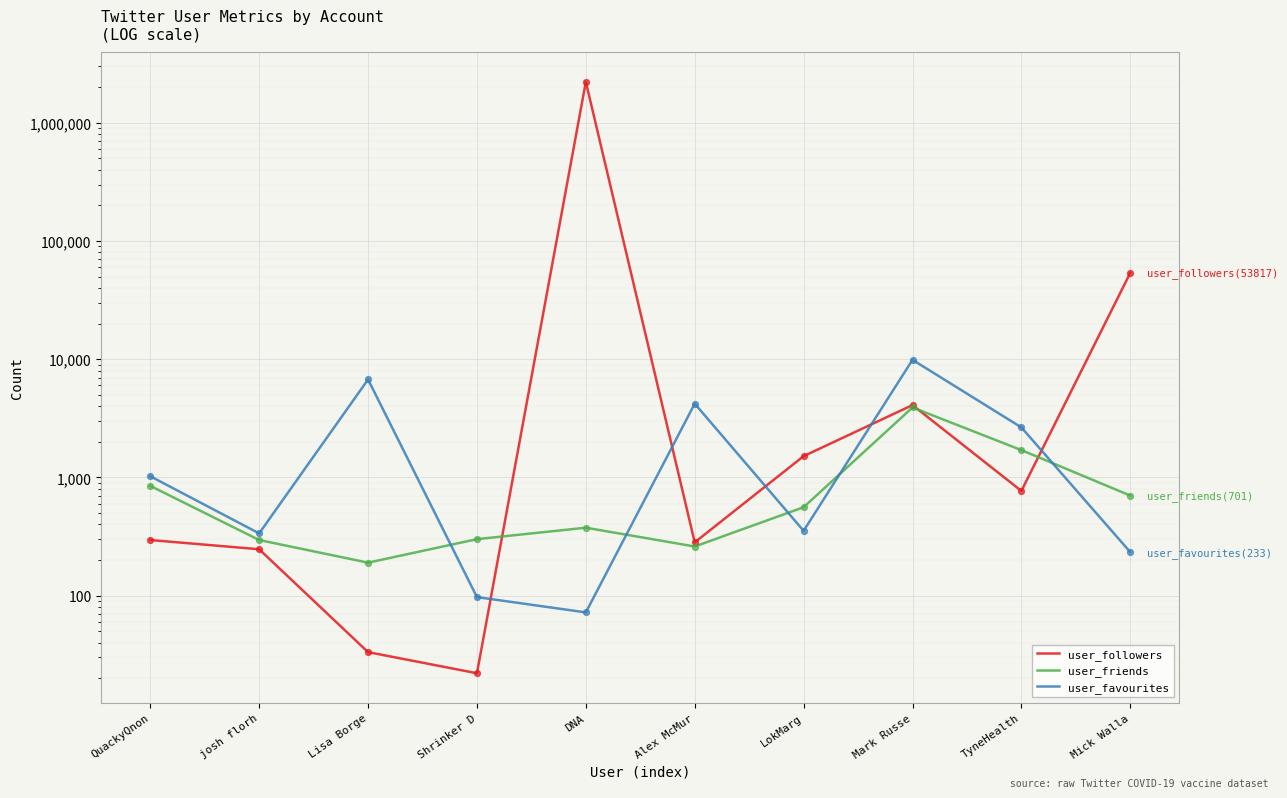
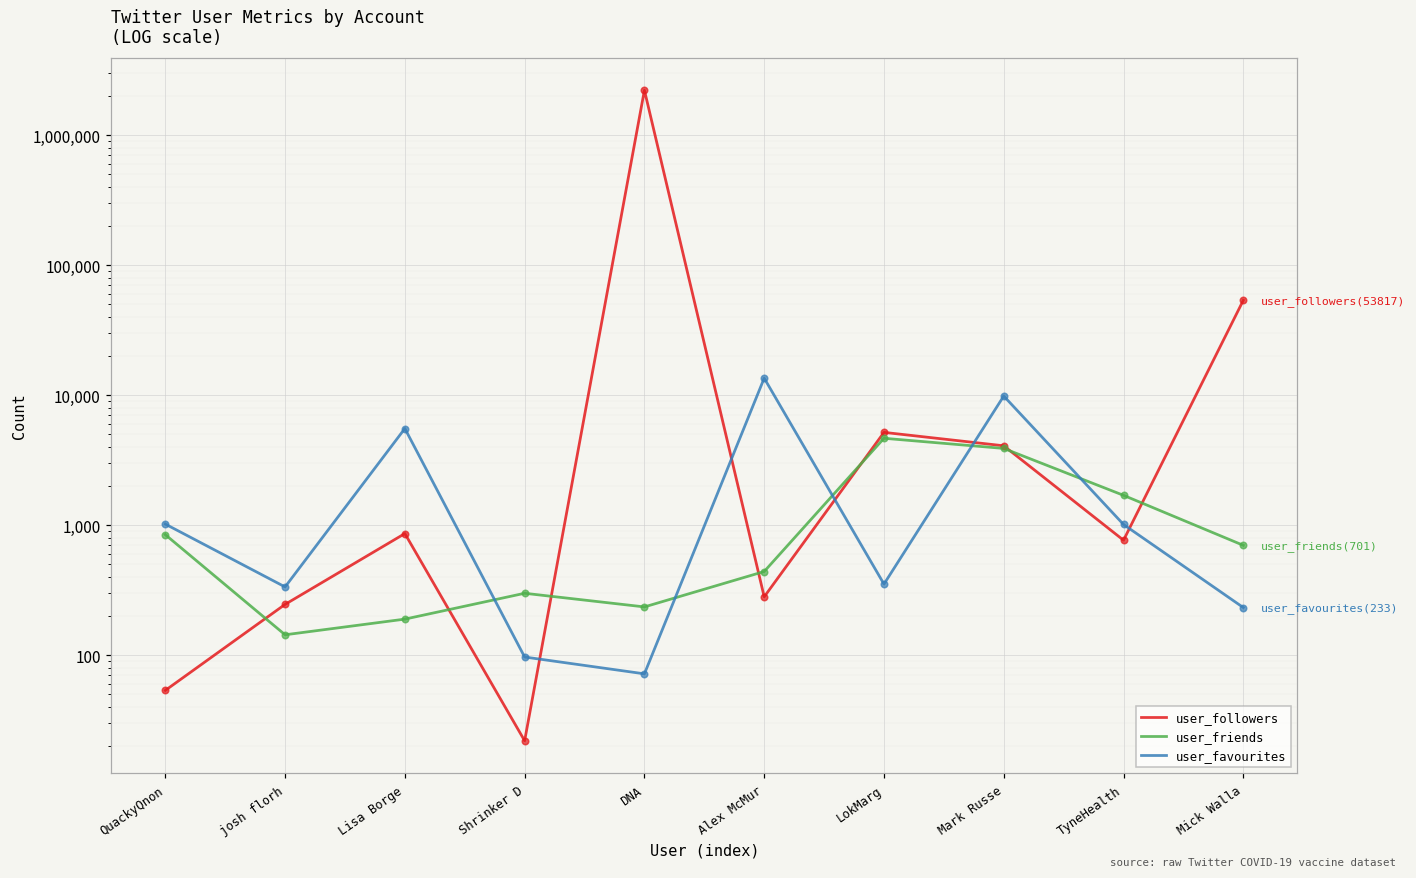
  {
    "user_followers": {
-     "QuackyQnon": "300",
+     "QuackyQnon": "50",
      "josh florh": "250",
-     "Lisa Borge": "33",
+     "Lisa Borge": "900",
      "Shrinker D": "22",
      "DNA": "2,200,000",
      "Alex McMur": "280",
-     "LokMarg": "1,500",
+     "LokMarg": "5,000",
      "TyneHealth": "800"
    },
    "user_friends": {
      "QuackyQnon": "800",
-     "josh florh": "300",
+     "josh florh": "140",
      "Lisa Borge": "190",
      "Shrinker D": "300",
-     "DNA": "380",
-     "Alex McMur": "260",
-     "LokMarg": "600",
+     "DNA": "240",
+     "Alex McMur": "440",
+     "LokMarg": "4,700",
      "TyneHealth": "1,700"
    },
    "user_favourites": {
      "QuackyQnon": "1,000",
      "josh florh": "340",
-     "Lisa Borge": "7,000",
+     "Lisa Borge": "6,000",
      "Shrinker D": "100",
      "DNA": "70",
-     "Alex McMur": "4,200",
+     "Alex McMur": "14,000",
      "LokMarg": "350",
      "Mark Russe": "10,000",
-     "TyneHealth": "2,600"
+     "TyneHealth": "1,000"
    }
  }
